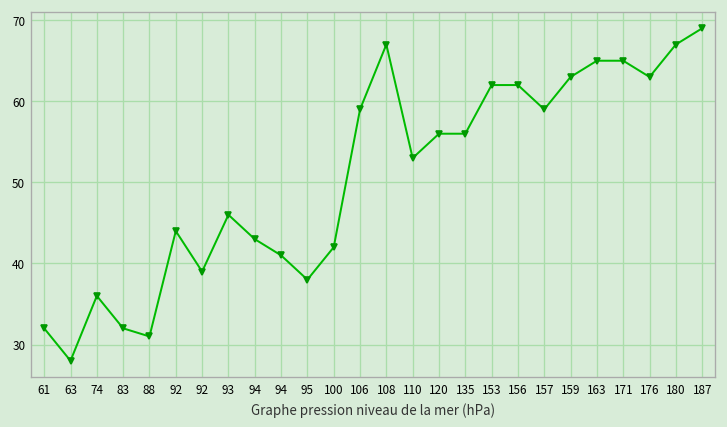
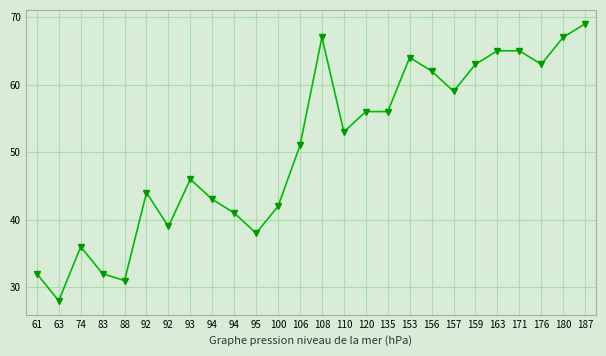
  {
    "61": 32,
    "63": 28,
    "74": 36,
    "83": 32,
    "88": 31,
    "93": 46,
    "95": 38,
    "100": 42,
-   "106": 59,
+   "106": 51,
    "108": 67,
    "110": 53,
    "120": 56,
    "135": 56,
-   "153": 62,
+   "153": 64,
    "156": 62,
    "157": 59,
    "159": 63,
    "163": 65,
    "171": 65,
    "176": 63,
    "180": 67,
    "187": 69
  }
